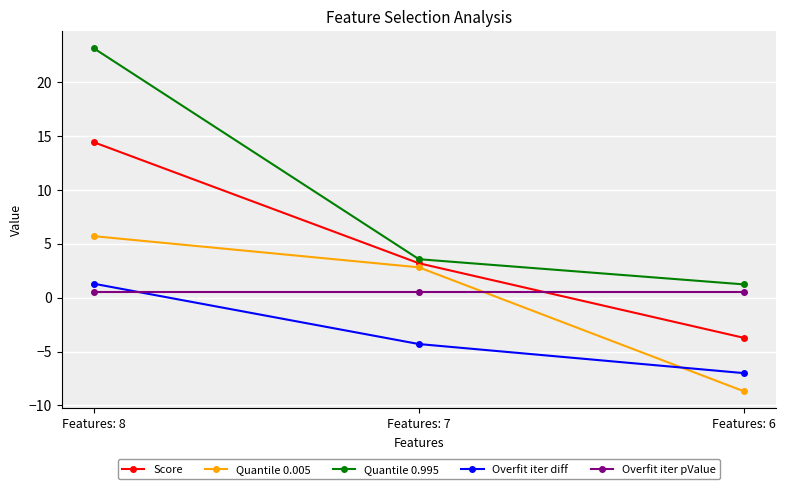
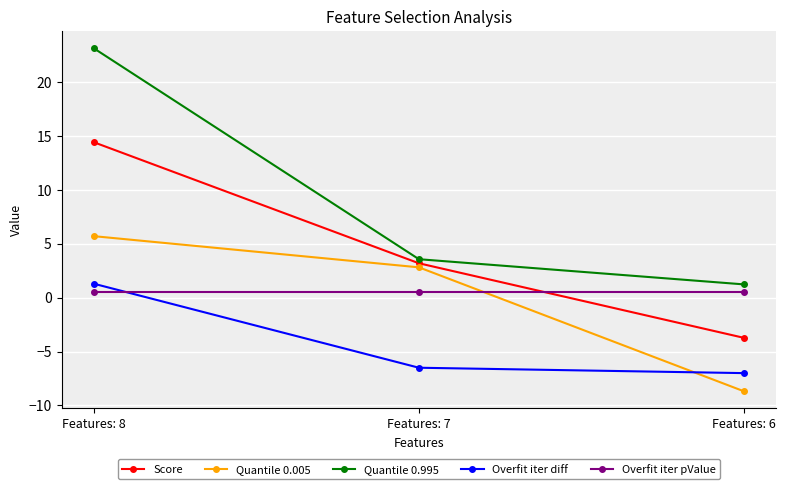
  {
    "Score": {
      "Features: 8": 14.4,
      "Features: 7": 3.2,
      "Features: 6": -3.7
    },
    "Quantile 0.005": {
      "Features: 8": 5.7,
      "Features: 7": 2.8,
      "Features: 6": -8.7
    },
    "Quantile 0.995": {
      "Features: 8": 23.2,
      "Features: 7": 3.6,
      "Features: 6": 1.2
    },
    "Overfit iter diff": {
      "Features: 8": 1.3,
-     "Features: 7": -4.3,
+     "Features: 7": -6.5,
      "Features: 6": -7.0
    },
    "Overfit iter pValue": {
      "Features: 8": 0.5,
      "Features: 7": 0.5,
      "Features: 6": 0.5
    }
  }
